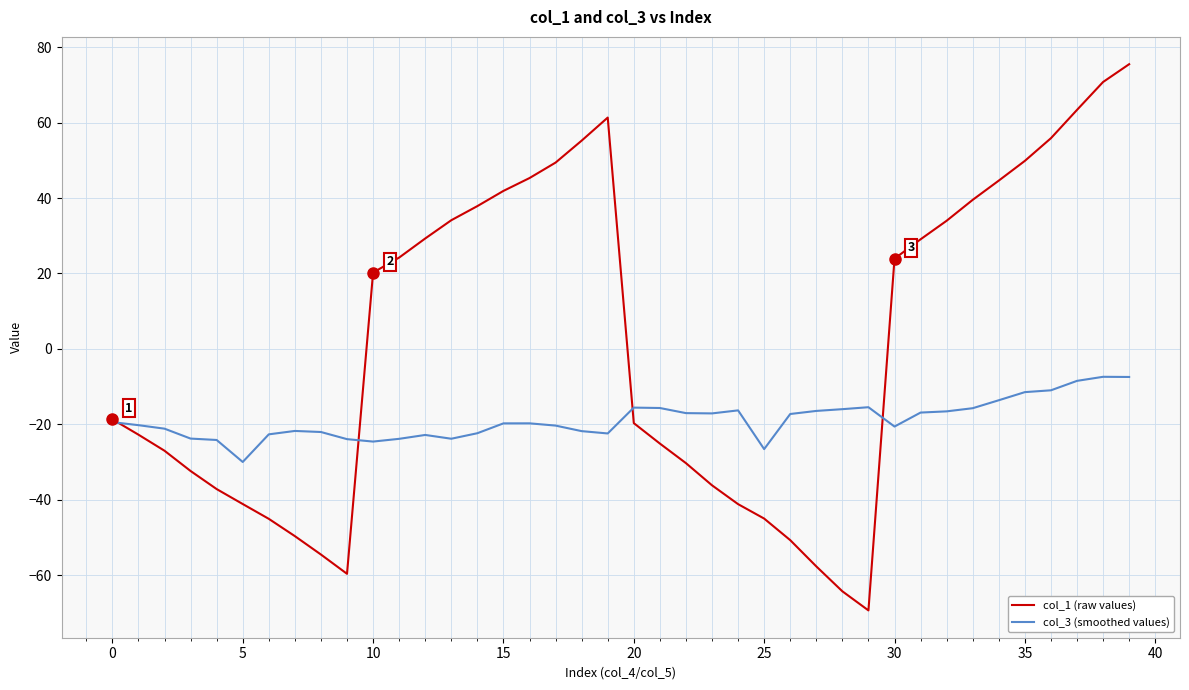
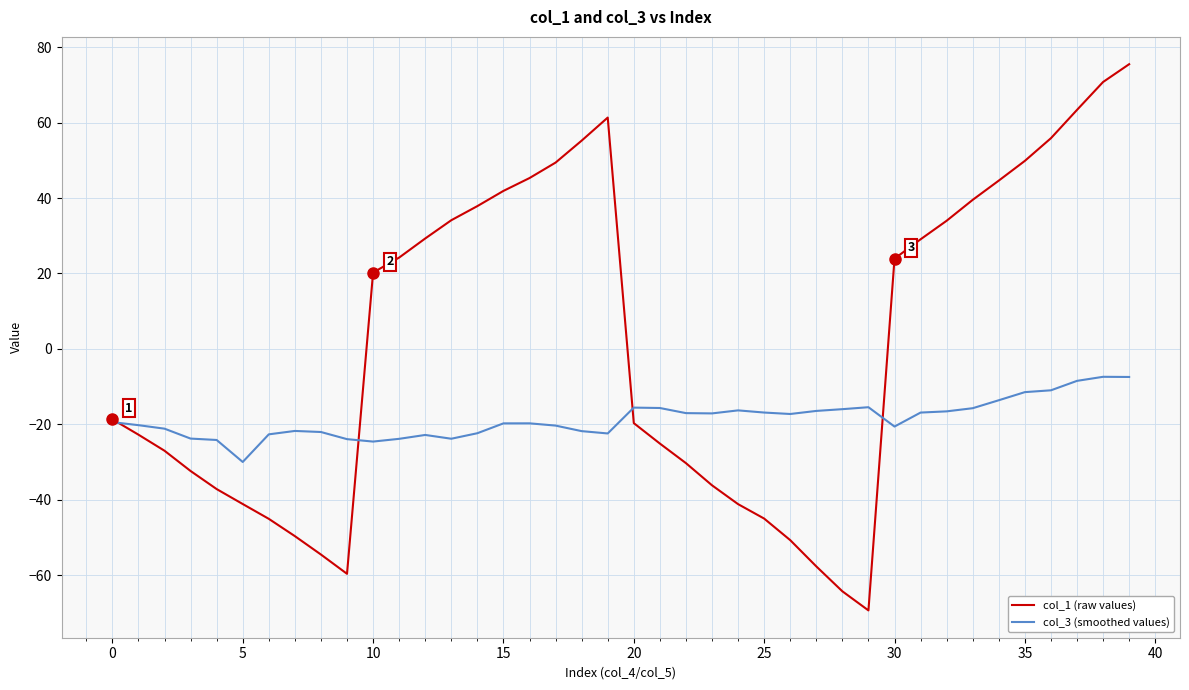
  {
    "col_3 (smoothed values)": {
      "0": -19,
      "5": -30,
      "10": -25,
      "15": -20,
      "20": -16,
-     "25": -27,
+     "25": -17,
      "30": -21,
      "35": -11
    }
  }
